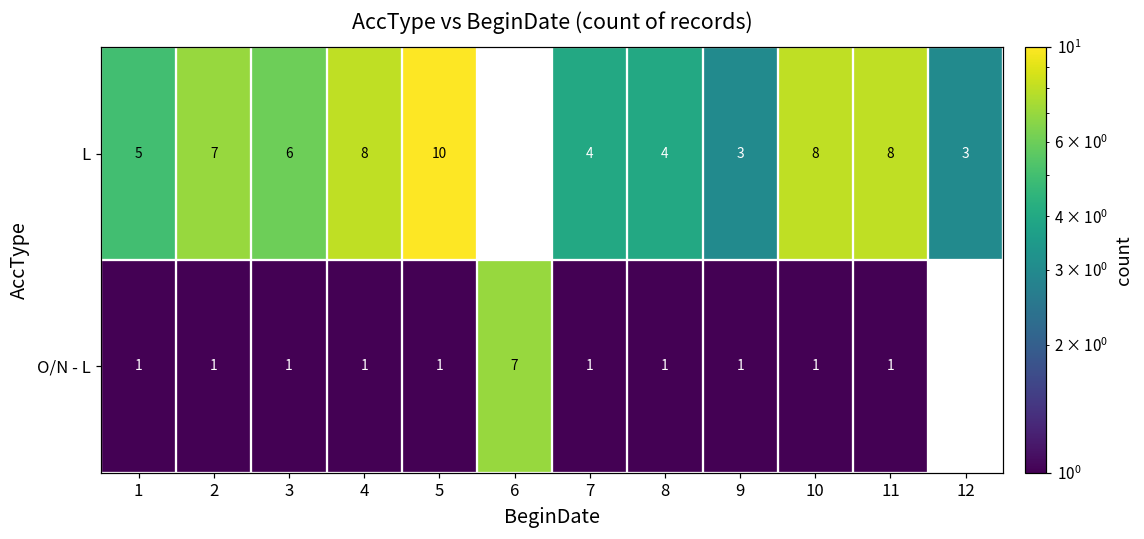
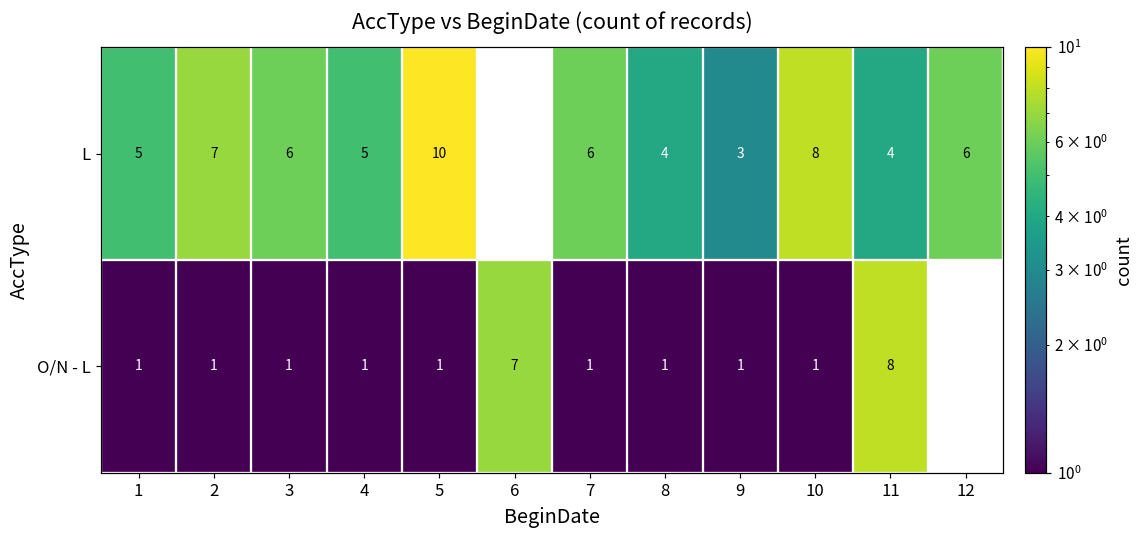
  {
    "L": {
      "1": 5,
      "2": 7,
      "3": 6,
-     "4": 8,
+     "4": 5,
      "5": 10,
-     "7": 4,
+     "7": 6,
      "8": 4,
      "9": 3,
      "10": 8,
-     "11": 8,
-     "12": 3
+     "11": 4,
+     "12": 6
    },
    "O/N - L": {
      "1": 1,
      "2": 1,
      "3": 1,
      "4": 1,
      "5": 1,
      "6": 7,
      "7": 1,
      "8": 1,
      "9": 1,
      "10": 1,
-     "11": 1
+     "11": 8
    }
  }
